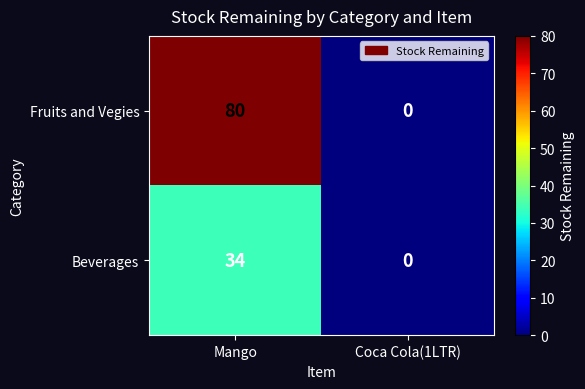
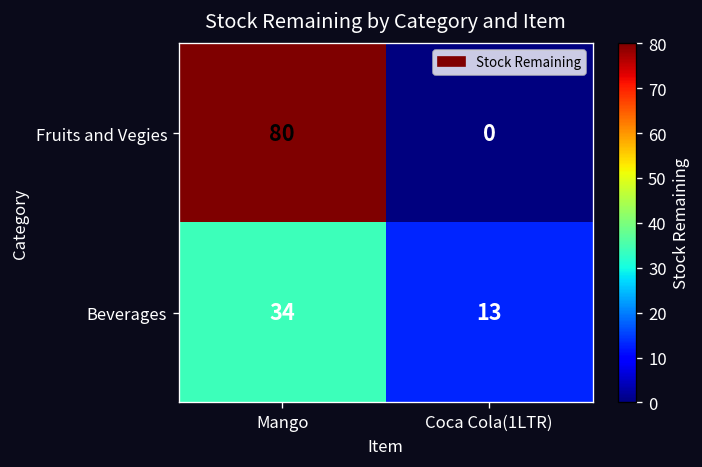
  {
    "Fruits and Vegies": {
      "Mango": 80,
      "Coca Cola(1LTR)": 0
    },
    "Beverages": {
      "Mango": 34,
-     "Coca Cola(1LTR)": 0
+     "Coca Cola(1LTR)": 13
    }
  }
